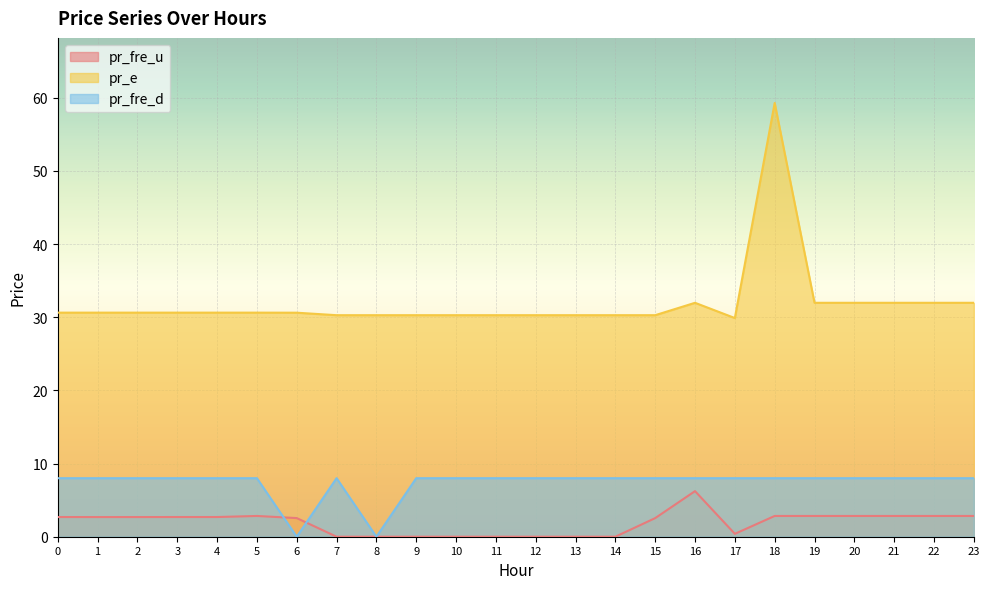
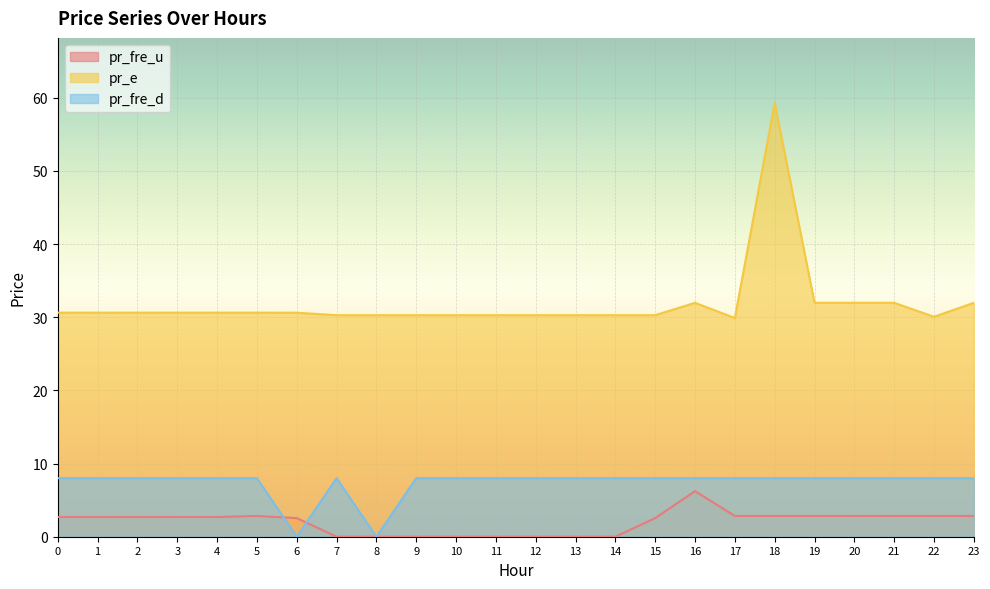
  {
    "pr_fre_u": {
      "0": 3,
      "1": 3,
      "2": 3,
      "3": 3,
      "4": 3,
      "5": 3,
      "6": 3,
      "7": 0,
      "9": 0,
      "10": 0,
      "11": 0,
      "12": 0,
      "13": 0,
      "14": 0,
      "15": 3,
      "16": 6,
-     "17": 0,
+     "17": 3,
      "18": 3,
      "19": 3,
      "20": 3,
      "21": 3,
      "22": 3,
      "23": 3
    },
    "pr_e": {
      "0": 31,
      "1": 31,
      "2": 31,
      "3": 31,
      "4": 31,
      "5": 31,
      "6": 31,
      "7": 30,
      "8": 30,
      "9": 30,
      "10": 30,
      "11": 30,
      "12": 30,
      "13": 30,
      "14": 30,
      "15": 30,
      "16": 32,
      "17": 30,
      "18": 59,
      "19": 32,
      "20": 32,
      "21": 32,
-     "22": 32,
+     "22": 30,
      "23": 32
    },
    "pr_fre_d": {
      "0": 8,
      "1": 8,
      "2": 8,
      "3": 8,
      "4": 8,
      "5": 8,
      "6": 0,
      "7": 8,
      "9": 8,
      "10": 8,
      "11": 8,
      "12": 8,
      "13": 8,
      "14": 8,
      "15": 8,
      "16": 8,
      "17": 8,
      "18": 8,
      "19": 8,
      "20": 8,
      "21": 8,
      "22": 8,
      "23": 8
    }
  }
